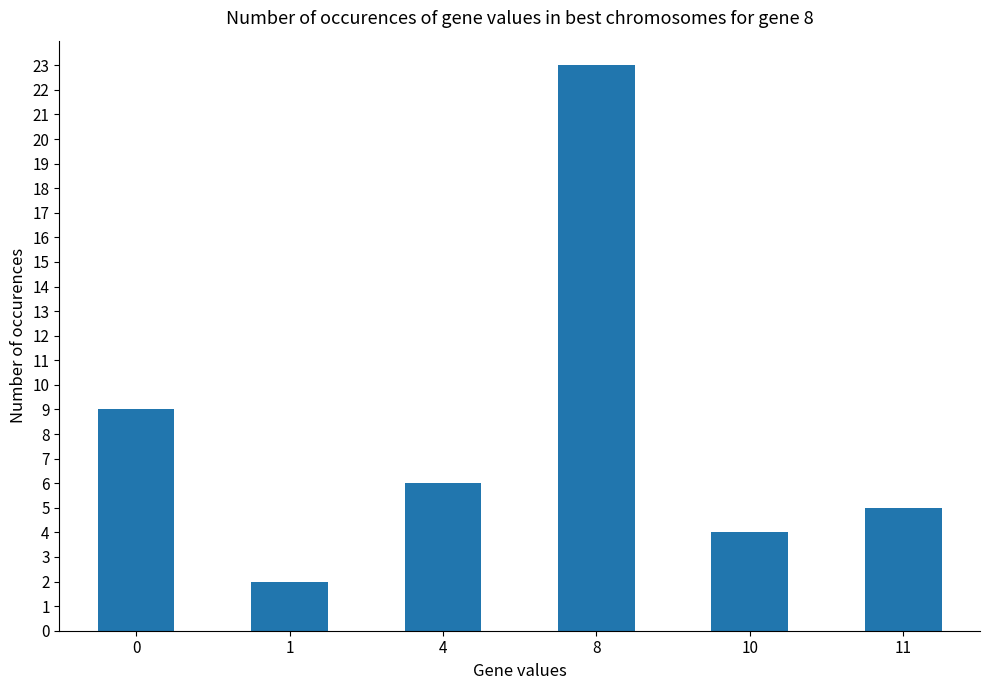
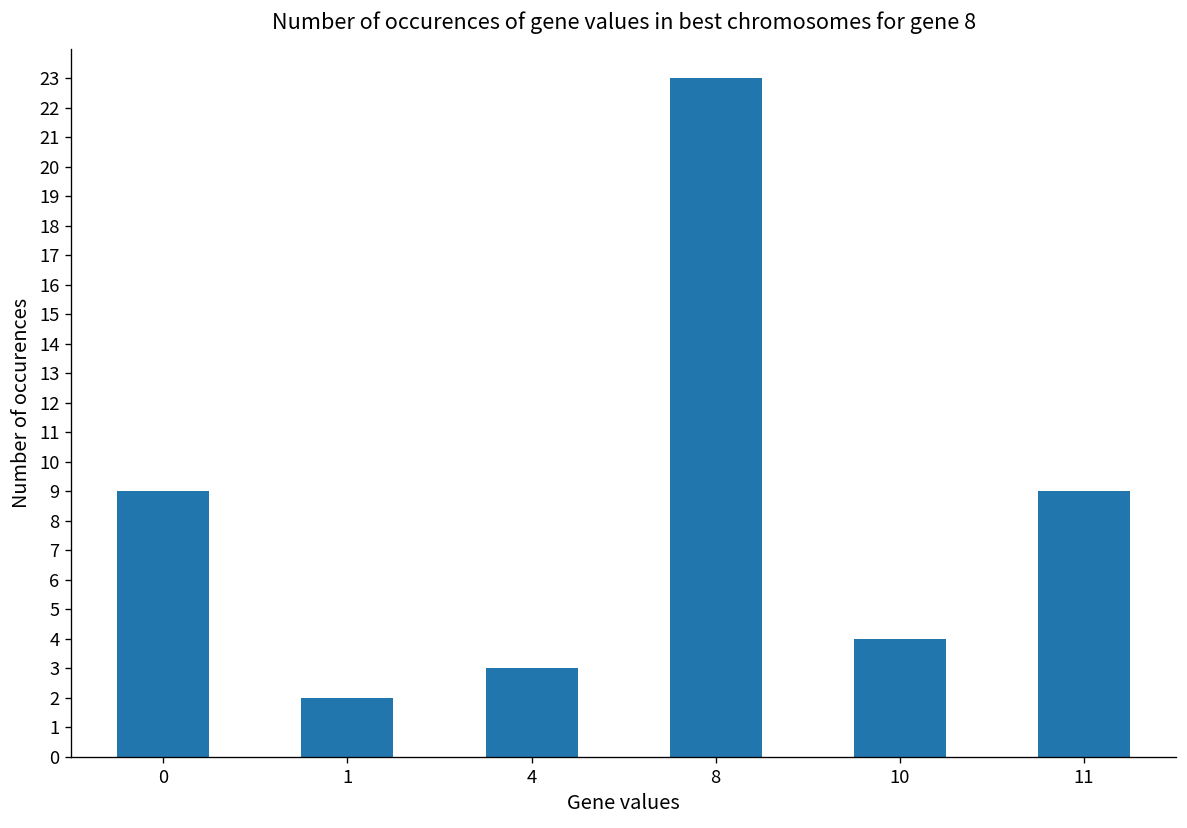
  {
    "0": 9,
    "1": 2,
-   "4": 6,
+   "4": 3,
    "8": 23,
    "10": 4,
-   "11": 5
+   "11": 9
  }
